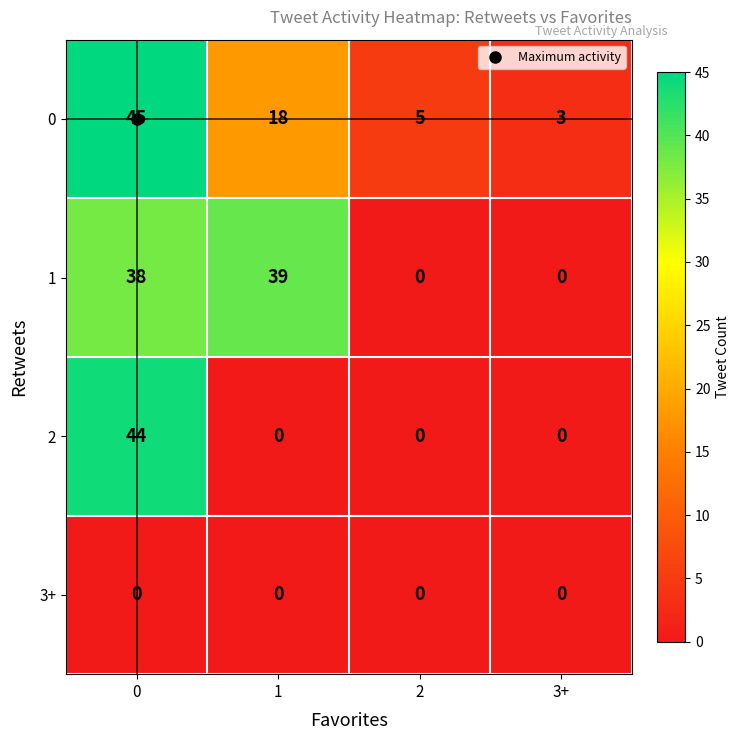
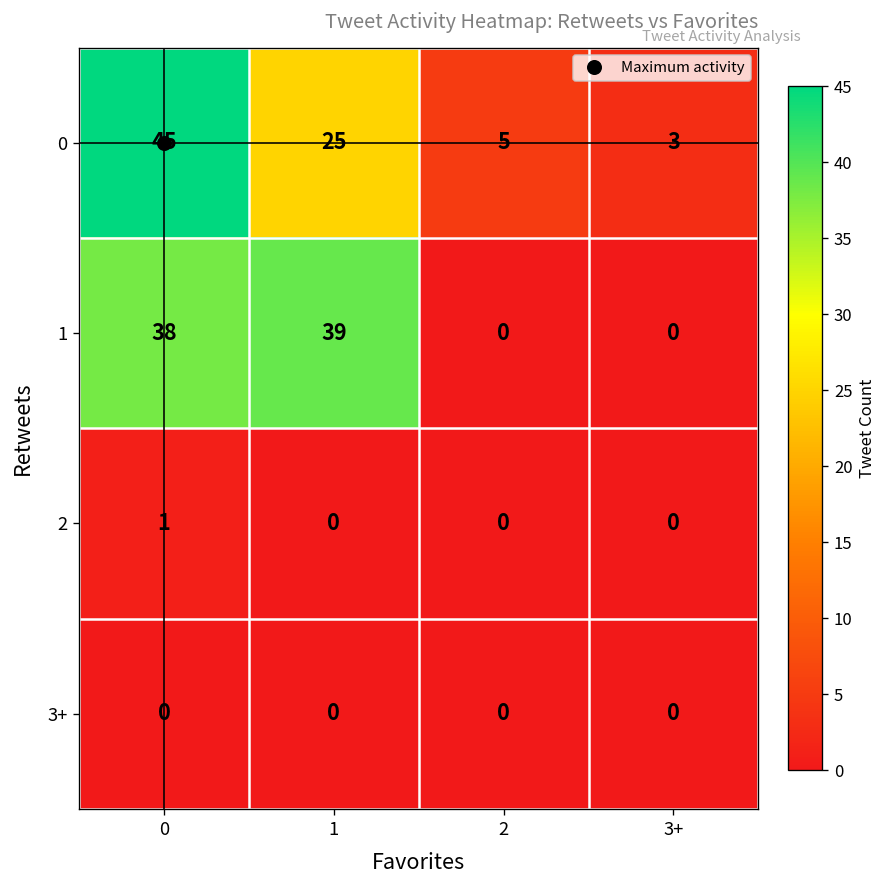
  {
    "0": {
-     "1": 18,
+     "1": 25,
      "2": 5,
      "3+": 3
    },
    "1": {
      "0": 38,
      "1": 39,
      "2": 0,
      "3+": 0
    },
    "2": {
-     "0": 44,
+     "0": 1,
      "1": 0,
      "2": 0,
      "3+": 0
    },
    "3+": {
      "0": 0,
      "1": 0,
      "2": 0,
      "3+": 0
    }
  }
